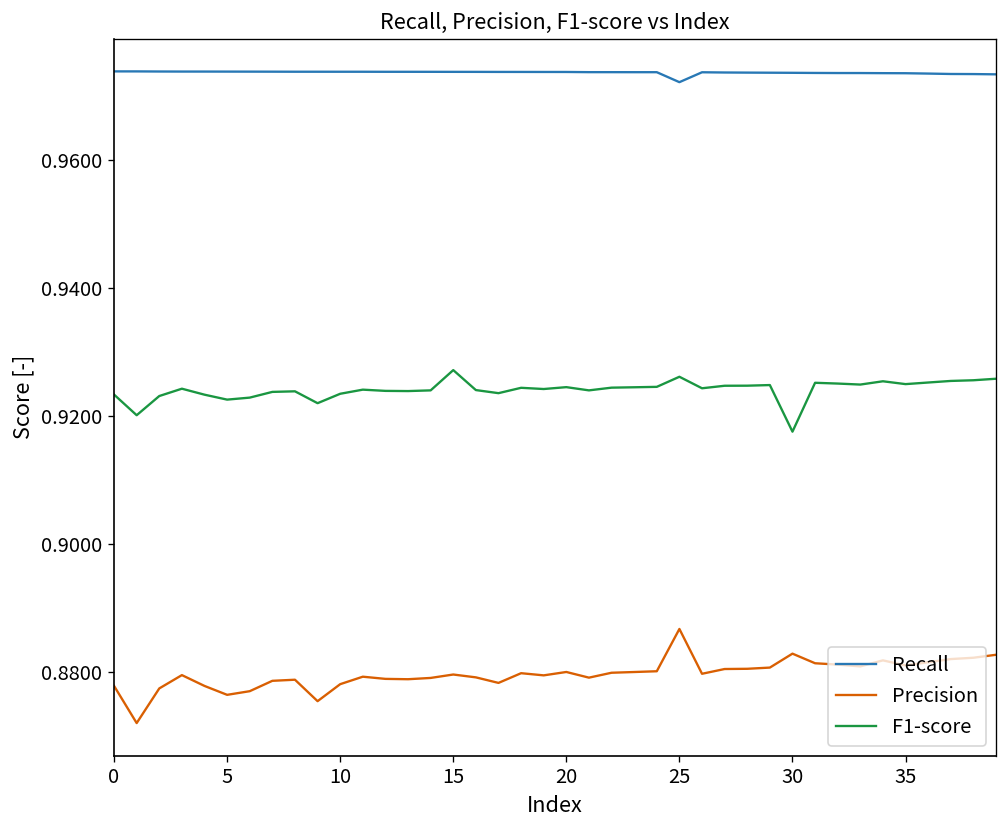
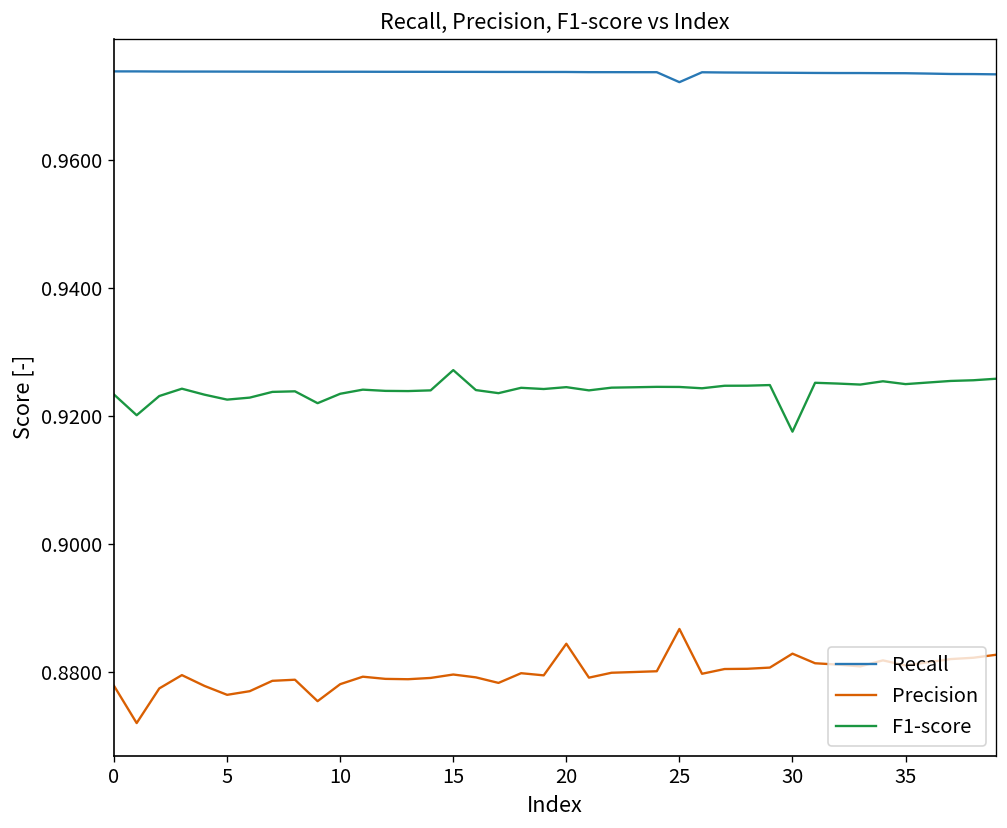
  {
    "Recall": {
      "0": 0.974,
      "5": 0.974,
      "10": 0.974,
      "15": 0.974,
      "20": 0.974,
      "25": 0.972,
      "30": 0.974,
      "35": 0.974
    },
    "Precision": {
      "0": 0.878,
      "5": 0.876,
      "10": 0.878,
      "15": 0.880,
-     "20": 0.880,
+     "20": 0.884,
      "25": 0.887,
      "30": 0.883
    },
    "F1-score": {
      "0": 0.923,
      "5": 0.923,
      "10": 0.923,
      "15": 0.927,
      "20": 0.924,
-     "25": 0.926,
+     "25": 0.924,
      "30": 0.918,
      "35": 0.925
    }
  }
